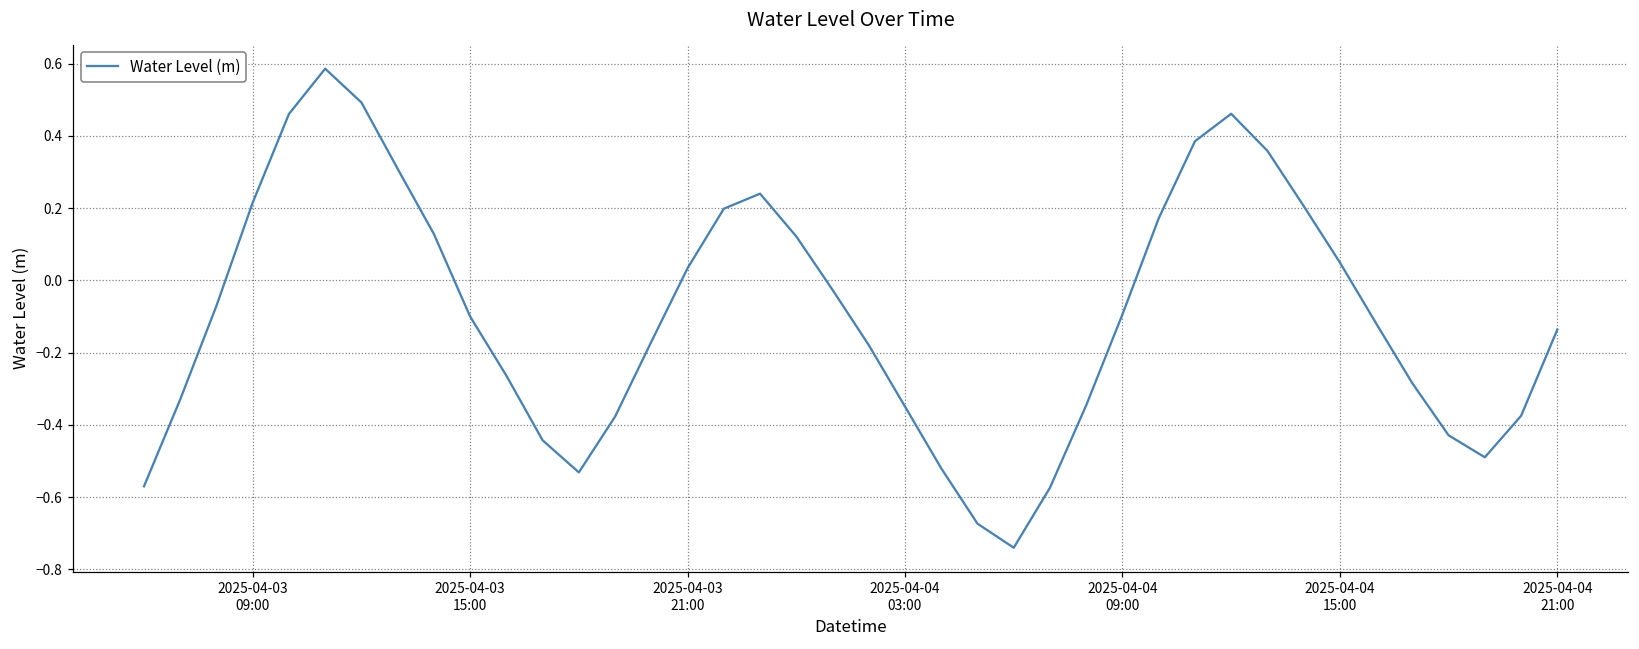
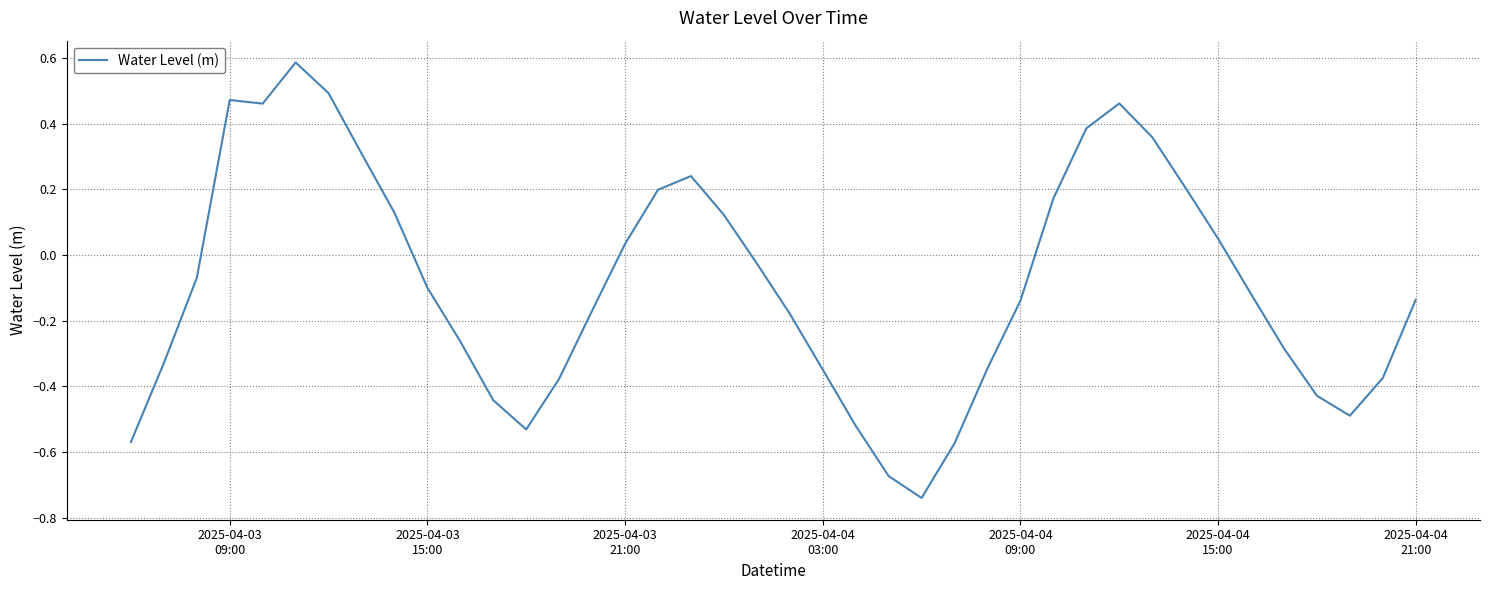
  {
-   "2025-04-03 09:00": 0.22,
+   "2025-04-03 09:00": 0.47,
    "2025-04-03 15:00": -0.10,
    "2025-04-03 21:00": 0.03,
    "2025-04-04 03:00": -0.35,
-   "2025-04-04 09:00": -0.09,
+   "2025-04-04 09:00": -0.14,
    "2025-04-04 15:00": 0.05,
    "2025-04-04 21:00": -0.14
  }
